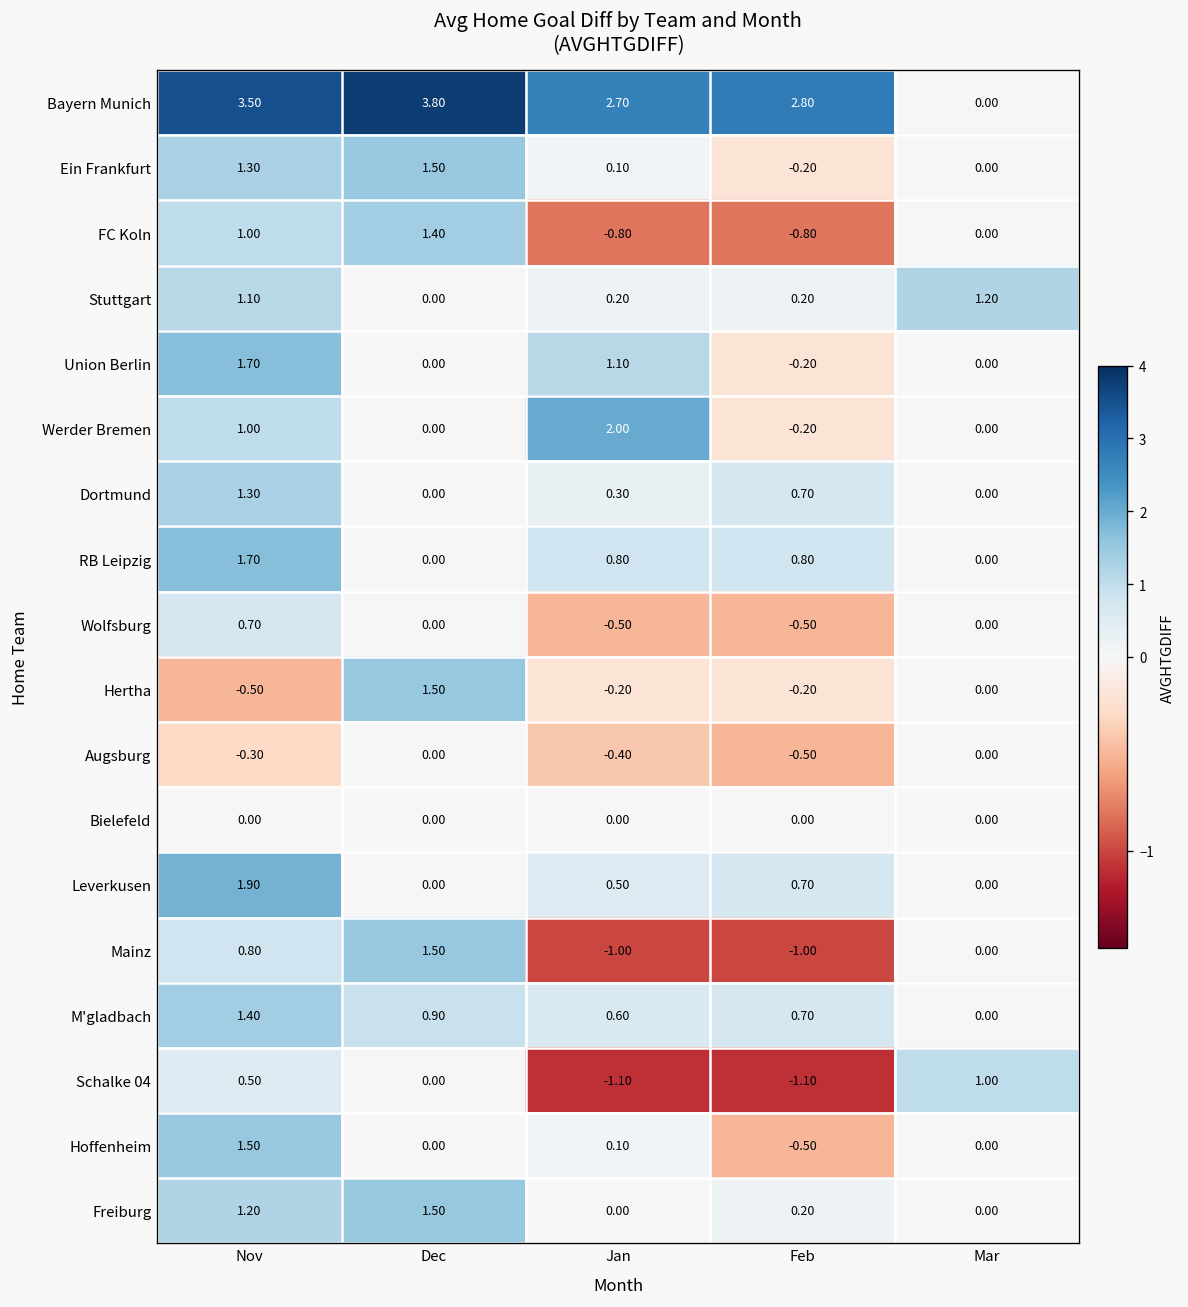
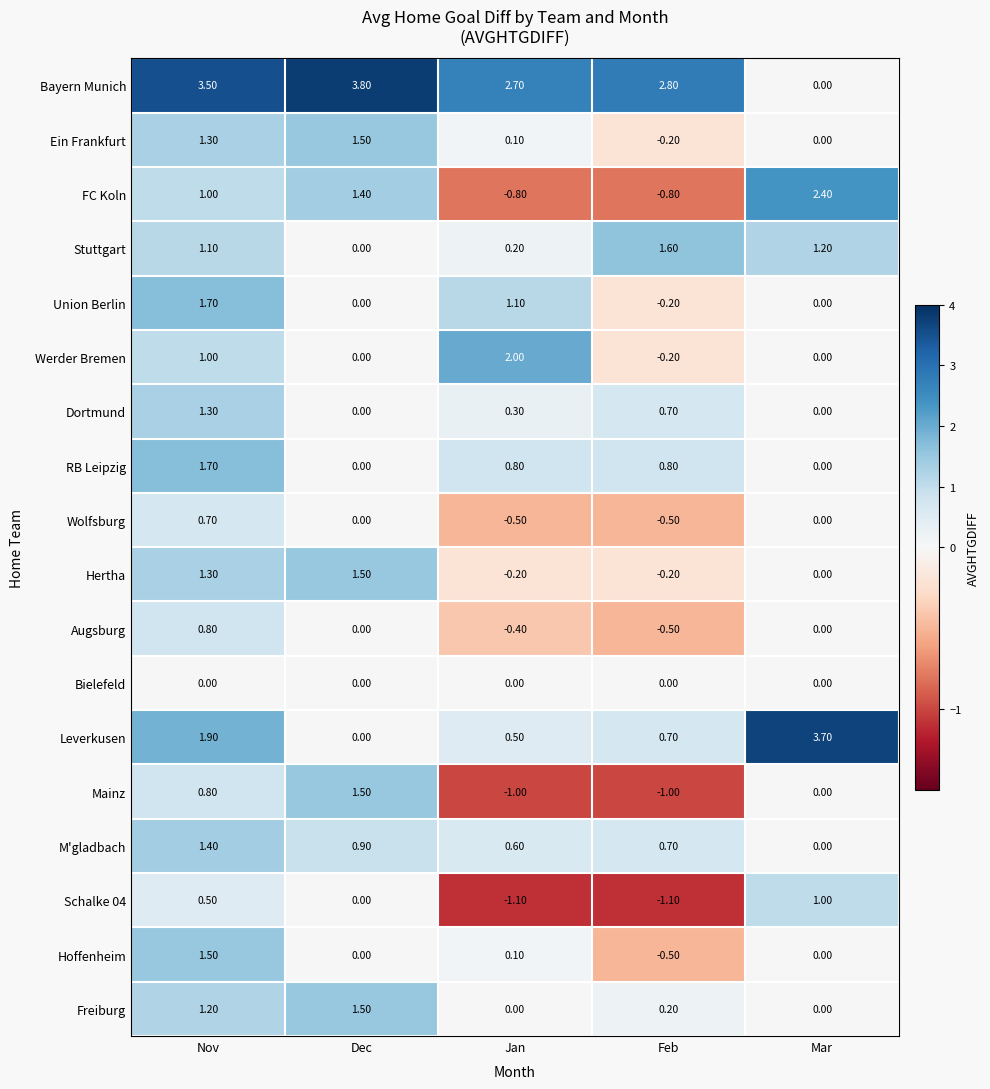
  {
    "Bayern Munich": {
      "Nov": 3.50,
      "Dec": 3.80,
      "Jan": 2.70,
      "Feb": 2.80,
      "Mar": 0.00
    },
    "Ein Frankfurt": {
      "Nov": 1.30,
      "Dec": 1.50,
      "Jan": 0.10,
      "Feb": -0.20,
      "Mar": 0.00
    },
    "FC Koln": {
      "Nov": 1.00,
      "Dec": 1.40,
      "Jan": -0.80,
      "Feb": -0.80,
-     "Mar": 0.00
+     "Mar": 2.40
    },
    "Stuttgart": {
      "Nov": 1.10,
      "Dec": 0.00,
      "Jan": 0.20,
-     "Feb": 0.20,
+     "Feb": 1.60,
      "Mar": 1.20
    },
    "Union Berlin": {
      "Nov": 1.70,
      "Dec": 0.00,
      "Jan": 1.10,
      "Feb": -0.20,
      "Mar": 0.00
    },
    "Werder Bremen": {
      "Nov": 1.00,
      "Dec": 0.00,
      "Jan": 2.00,
      "Feb": -0.20,
      "Mar": 0.00
    },
    "Dortmund": {
      "Nov": 1.30,
      "Dec": 0.00,
      "Jan": 0.30,
      "Feb": 0.70,
      "Mar": 0.00
    },
    "RB Leipzig": {
      "Nov": 1.70,
      "Dec": 0.00,
      "Jan": 0.80,
      "Feb": 0.80,
      "Mar": 0.00
    },
    "Wolfsburg": {
      "Nov": 0.70,
      "Dec": 0.00,
      "Jan": -0.50,
      "Feb": -0.50,
      "Mar": 0.00
    },
    "Hertha": {
-     "Nov": -0.50,
+     "Nov": 1.30,
      "Dec": 1.50,
      "Jan": -0.20,
      "Feb": -0.20,
      "Mar": 0.00
    },
    "Augsburg": {
-     "Nov": -0.30,
+     "Nov": 0.80,
      "Dec": 0.00,
      "Jan": -0.40,
      "Feb": -0.50,
      "Mar": 0.00
    },
    "Bielefeld": {
      "Nov": 0.00,
      "Dec": 0.00,
      "Jan": 0.00,
      "Feb": 0.00,
      "Mar": 0.00
    },
    "Leverkusen": {
      "Nov": 1.90,
      "Dec": 0.00,
      "Jan": 0.50,
      "Feb": 0.70,
-     "Mar": 0.00
+     "Mar": 3.70
    },
    "Mainz": {
      "Nov": 0.80,
      "Dec": 1.50,
      "Jan": -1.00,
      "Feb": -1.00,
      "Mar": 0.00
    },
    "M'gladbach": {
      "Nov": 1.40,
      "Dec": 0.90,
      "Jan": 0.60,
      "Feb": 0.70,
      "Mar": 0.00
    },
    "Schalke 04": {
      "Nov": 0.50,
      "Dec": 0.00,
      "Jan": -1.10,
      "Feb": -1.10,
      "Mar": 1.00
    },
    "Hoffenheim": {
      "Nov": 1.50,
      "Dec": 0.00,
      "Jan": 0.10,
      "Feb": -0.50,
      "Mar": 0.00
    },
    "Freiburg": {
      "Nov": 1.20,
      "Dec": 1.50,
      "Jan": 0.00,
      "Feb": 0.20,
      "Mar": 0.00
    }
  }
